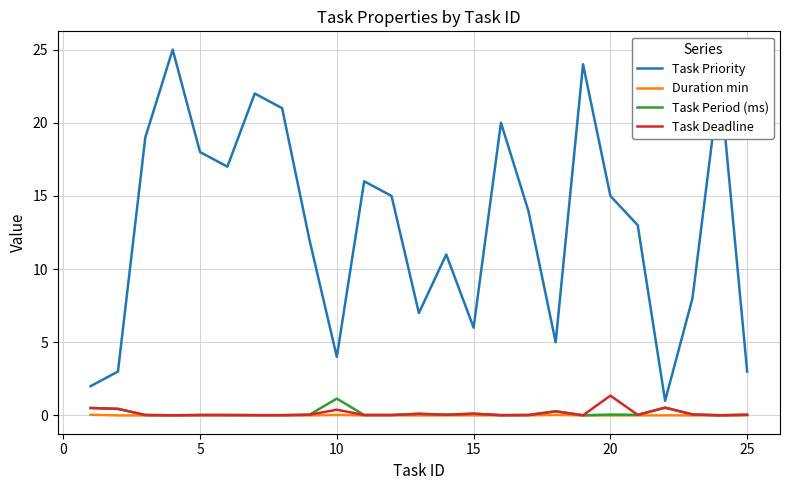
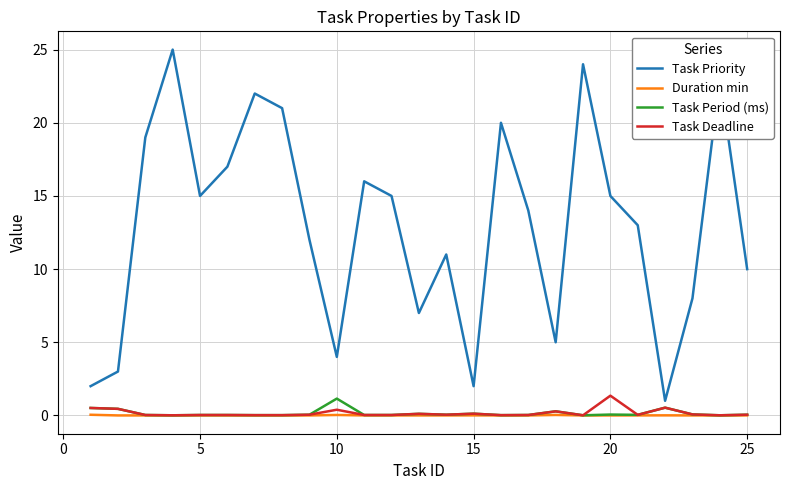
  {
    "Task Priority": {
-     "5": 18,
+     "5": 15,
      "10": 4,
-     "15": 6,
+     "15": 2,
      "20": 15,
-     "25": 3
+     "25": 10
    },
    "Duration min": {
      "10": 0
    },
    "Task Period (ms)": {
      "10": 1
    },
    "Task Deadline": {
      "10": 0.4,
      "20": 1.4
    }
  }
